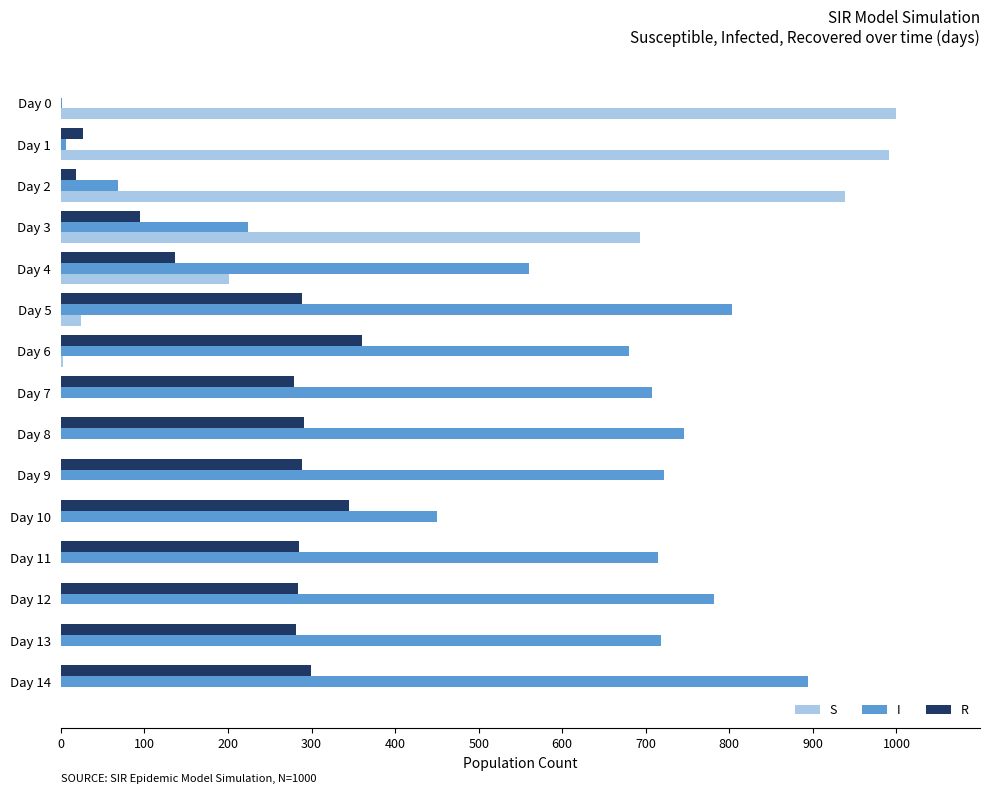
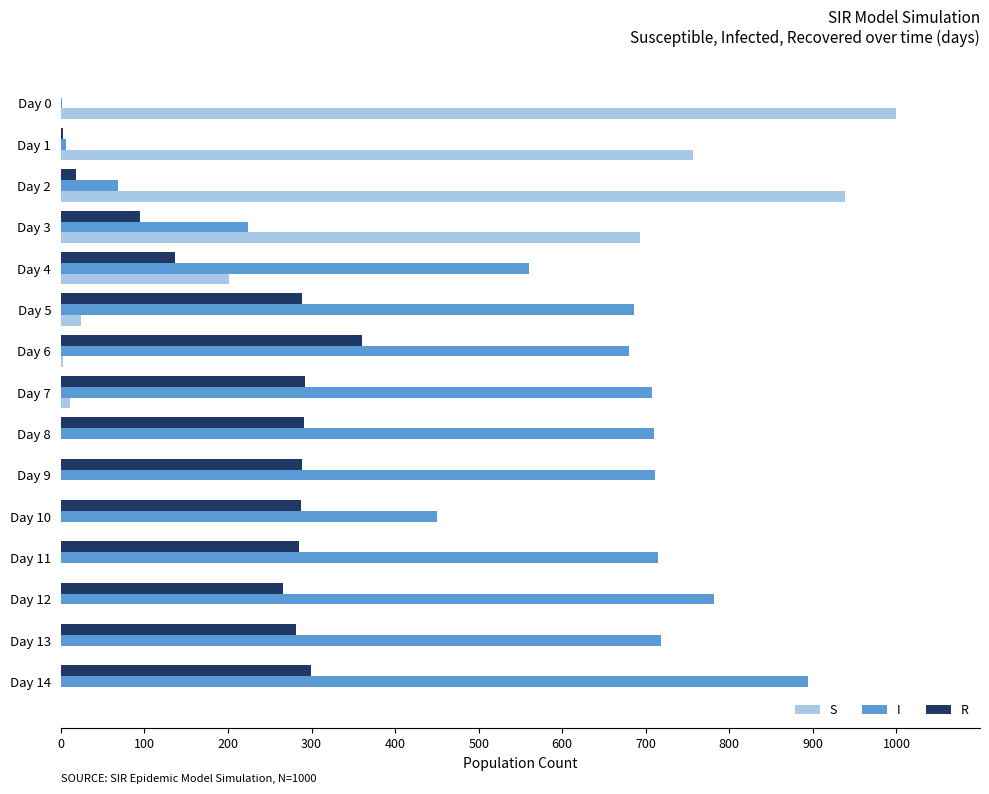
  {
    "S": {
      "Day 0": 1000,
-     "Day 1": 990,
+     "Day 1": 760,
      "Day 2": 940,
      "Day 3": 690,
      "Day 4": 200,
      "Day 5": 20,
-     "Day 7": 0,
+     "Day 7": 10,
      "Day 9": 0,
      "Day 10": 0,
      "Day 11": 0,
      "Day 12": 0,
      "Day 13": 0,
      "Day 14": 0
    },
    "I": {
      "Day 1": 10,
      "Day 2": 70,
      "Day 3": 220,
      "Day 4": 560,
-     "Day 5": 800,
+     "Day 5": 690,
      "Day 6": 680,
      "Day 7": 710,
-     "Day 8": 750,
-     "Day 9": 720,
+     "Day 8": 710,
+     "Day 9": 710,
      "Day 10": 450,
      "Day 11": 710,
      "Day 12": 780,
      "Day 13": 720,
      "Day 14": 890
    },
    "R": {
      "Day 0": 0,
-     "Day 1": 30,
+     "Day 1": 0,
      "Day 2": 20,
      "Day 3": 100,
      "Day 4": 140,
      "Day 5": 290,
      "Day 6": 360,
-     "Day 7": 280,
+     "Day 7": 290,
      "Day 8": 290,
      "Day 9": 290,
-     "Day 10": 340,
+     "Day 10": 290,
      "Day 11": 290,
-     "Day 12": 280,
+     "Day 12": 270,
      "Day 13": 280,
      "Day 14": 300
    }
  }
